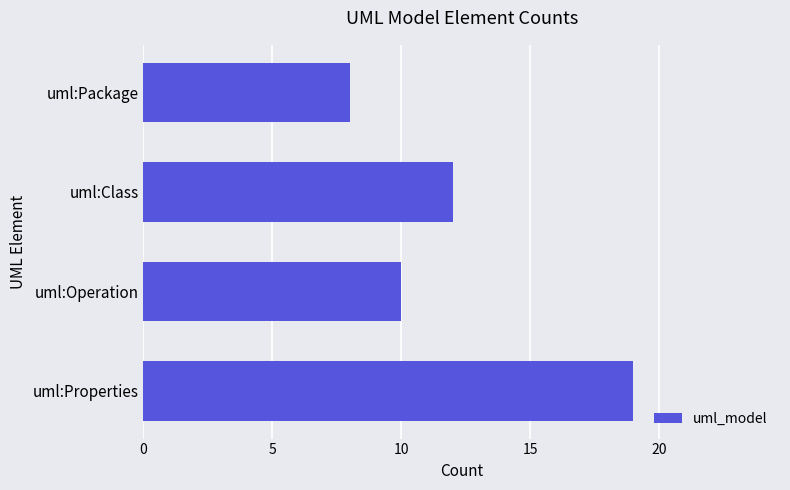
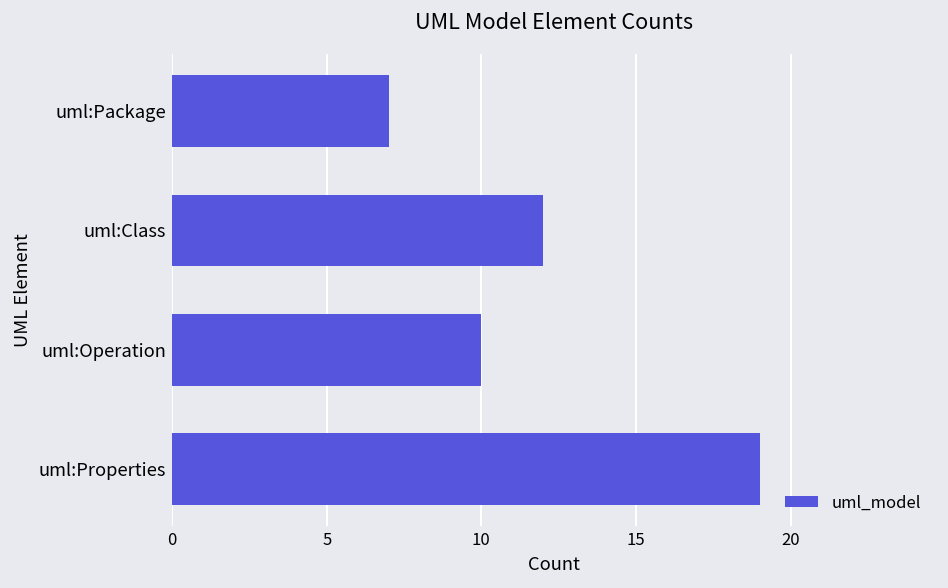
  {
-   "uml:Package": 8,
+   "uml:Package": 7,
    "uml:Class": 12,
    "uml:Operation": 10,
    "uml:Properties": 19
  }
